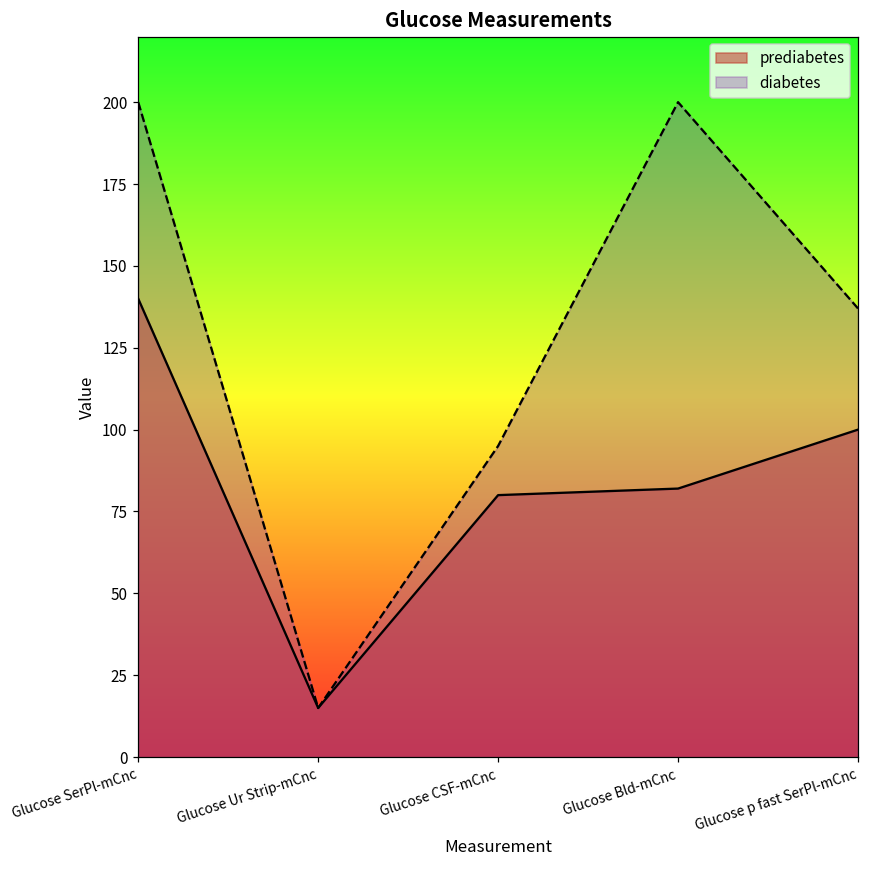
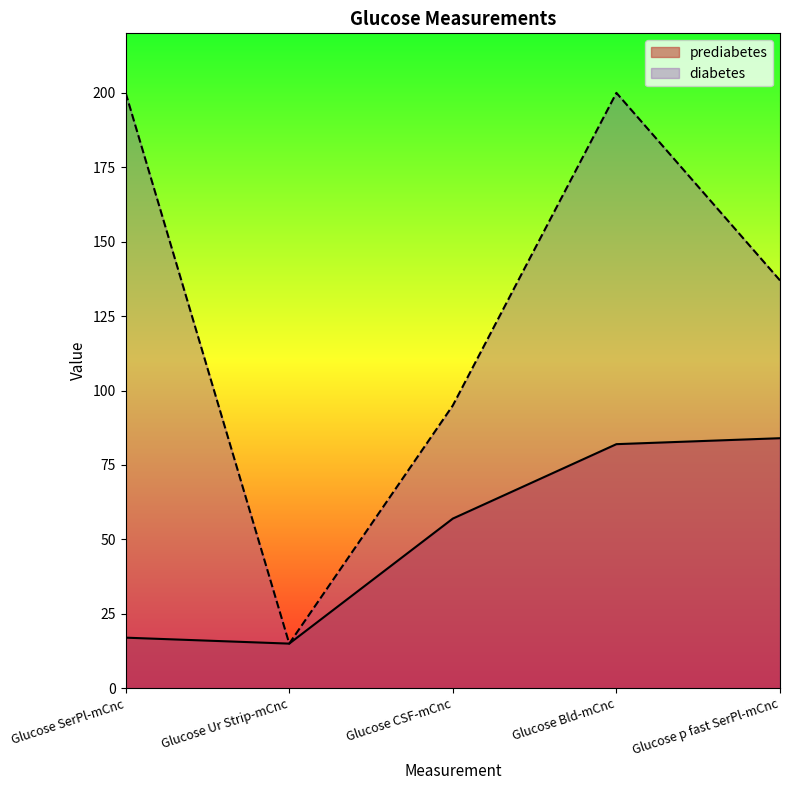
  {
    "prediabetes": {
-     "Glucose SerPl-mCnc": 140,
-     "Glucose CSF-mCnc": 80,
+     "Glucose SerPl-mCnc": 17,
+     "Glucose CSF-mCnc": 57,
      "Glucose Bld-mCnc": 82,
-     "Glucose p fast SerPl-mCnc": 100
+     "Glucose p fast SerPl-mCnc": 84
    },
    "diabetes": {
      "Glucose SerPl-mCnc": 200,
      "Glucose CSF-mCnc": 95,
      "Glucose Bld-mCnc": 200,
      "Glucose p fast SerPl-mCnc": 137
    }
  }
